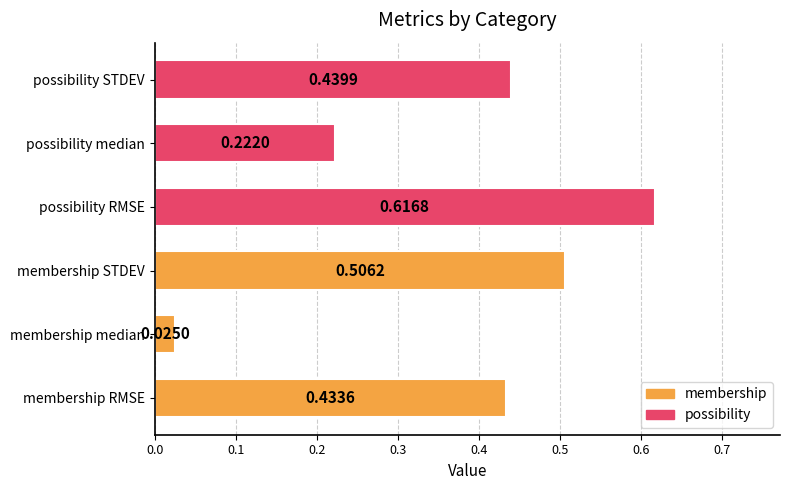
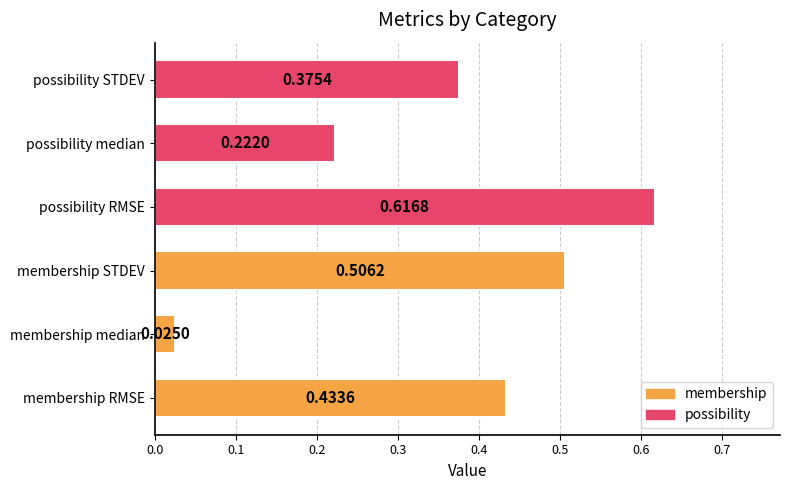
  {
-   "possibility STDEV": 0.4399,
+   "possibility STDEV": 0.3754,
    "possibility median": 0.2220,
    "possibility RMSE": 0.6168,
    "membership STDEV": 0.5062,
    "membership median": 0.0250,
    "membership RMSE": 0.4336
  }
